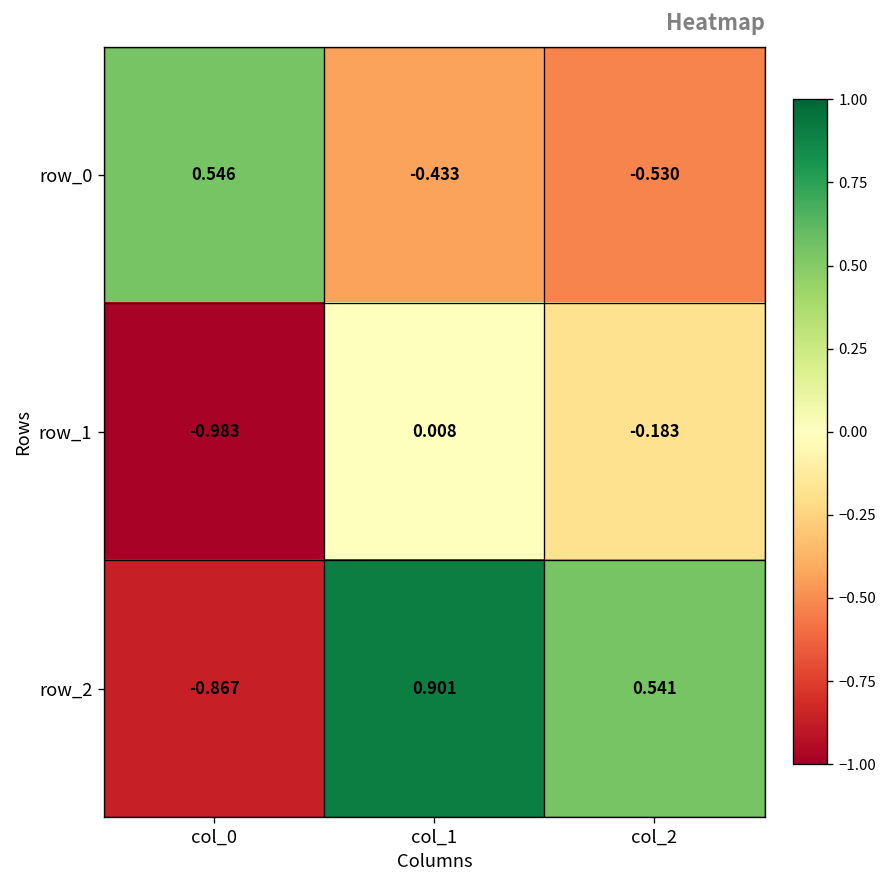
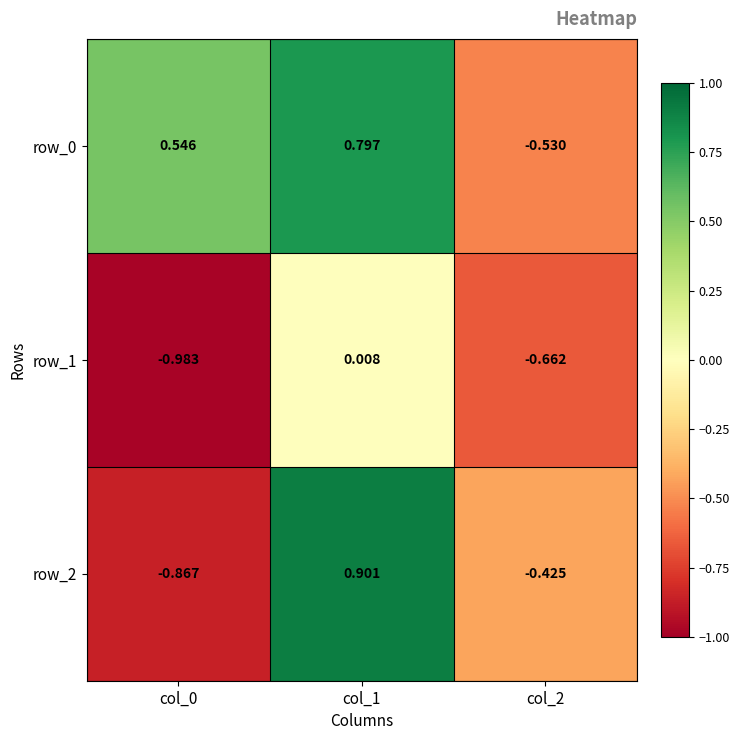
  {
    "row_0": {
      "col_0": 0.546,
-     "col_1": -0.433,
+     "col_1": 0.797,
      "col_2": -0.530
    },
    "row_1": {
      "col_0": -0.983,
      "col_1": 0.008,
-     "col_2": -0.183
+     "col_2": -0.662
    },
    "row_2": {
      "col_0": -0.867,
      "col_1": 0.901,
-     "col_2": 0.541
+     "col_2": -0.425
    }
  }
